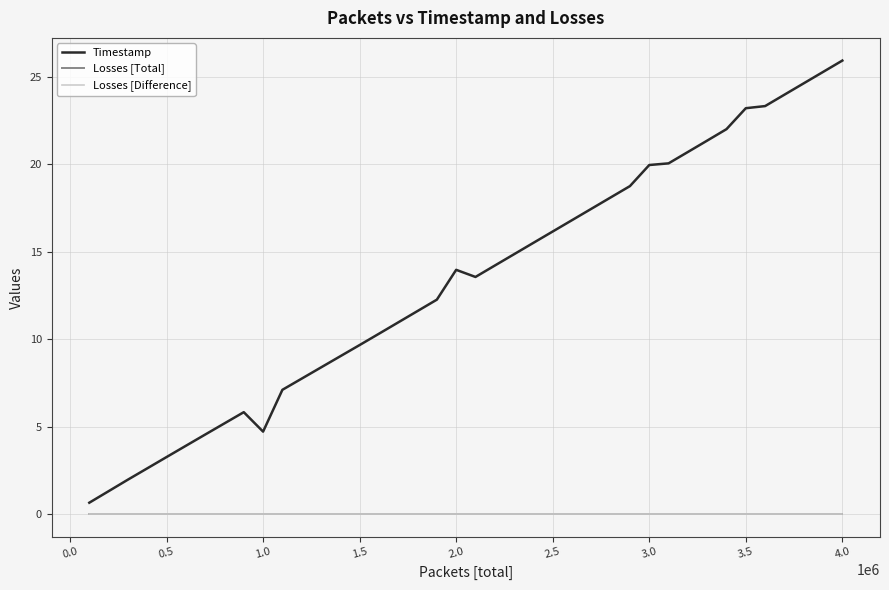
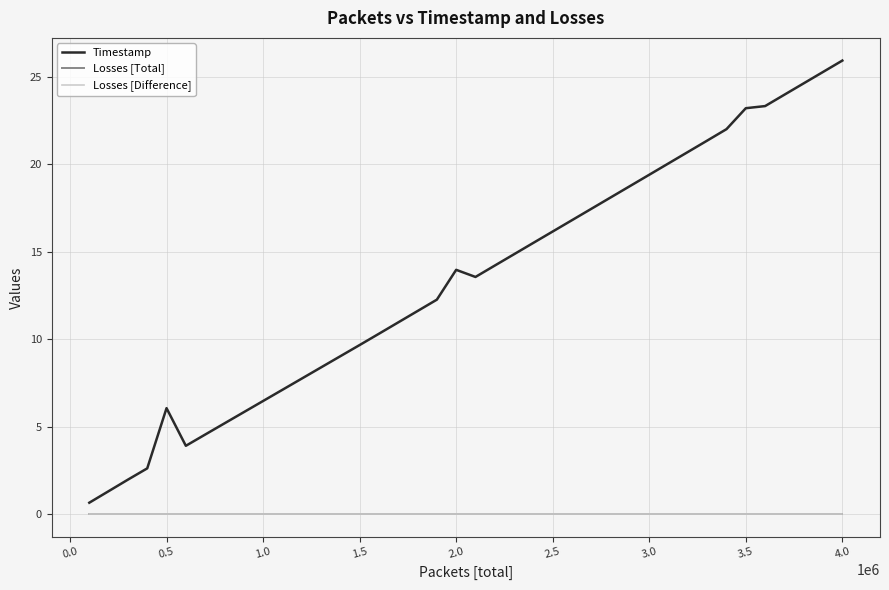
  {
    "Timestamp": {
-     "0.5": 3.3,
-     "1.0": 4.7,
+     "0.5": 6.1,
+     "1.0": 6.5,
      "1.5": 9.7,
      "2.0": 14.0,
      "2.5": 16.1,
-     "3.0": 19.9,
+     "3.0": 19.4,
      "3.5": 23.2,
      "4.0": 25.9
    },
    "Losses [Difference]": {
      "0.5": 0.0,
      "1.0": 0.0,
      "1.5": 0.0,
      "2.0": 0.0,
      "2.5": 0.0,
      "3.0": 0.0,
      "3.5": 0.0,
      "4.0": 0.0
    }
  }
